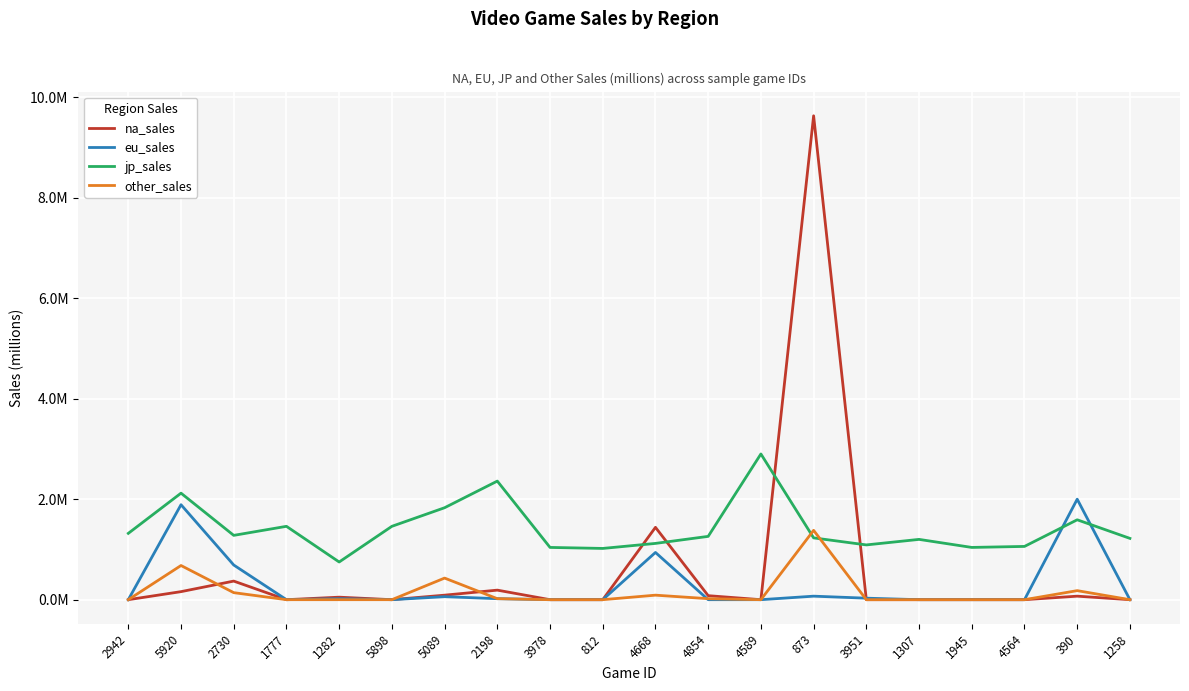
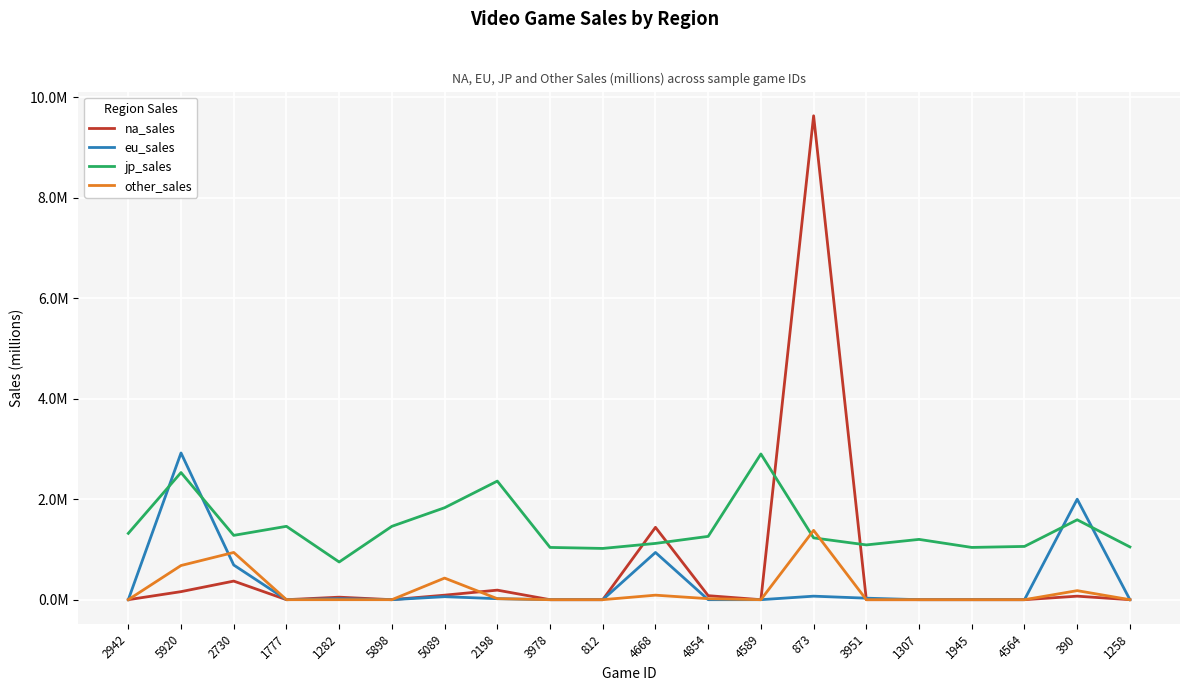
  {
    "na_sales": {
      "5920": 200000,
      "2730": 400000,
      "2198": 200000,
      "4668": 1400000,
      "4854": 100000,
      "873": 9600000,
      "390": 100000
    },
    "eu_sales": {
-     "5920": 1900000,
+     "5920": 2900000,
      "2730": 700000,
      "4668": 900000,
      "873": 100000,
      "390": 2000000
    },
    "jp_sales": {
      "2942": 1300000,
-     "5920": 2100000,
+     "5920": 2500000,
      "2730": 1300000,
      "1777": 1500000,
      "1282": 800000,
      "5898": 1500000,
      "5089": 1800000,
      "2198": 2400000,
      "3978": 1000000,
      "812": 1000000,
      "4668": 1100000,
      "4854": 1300000,
      "4589": 2900000,
      "873": 1200000,
      "3951": 1100000,
      "1307": 1200000,
      "1945": 1000000,
      "4564": 1100000,
      "390": 1600000,
-     "1258": 1200000
+     "1258": 1100000
    },
    "other_sales": {
      "5920": 700000,
-     "2730": 100000,
+     "2730": 900000,
      "5089": 400000,
      "4668": 100000,
      "873": 1400000,
      "390": 200000
    }
  }
